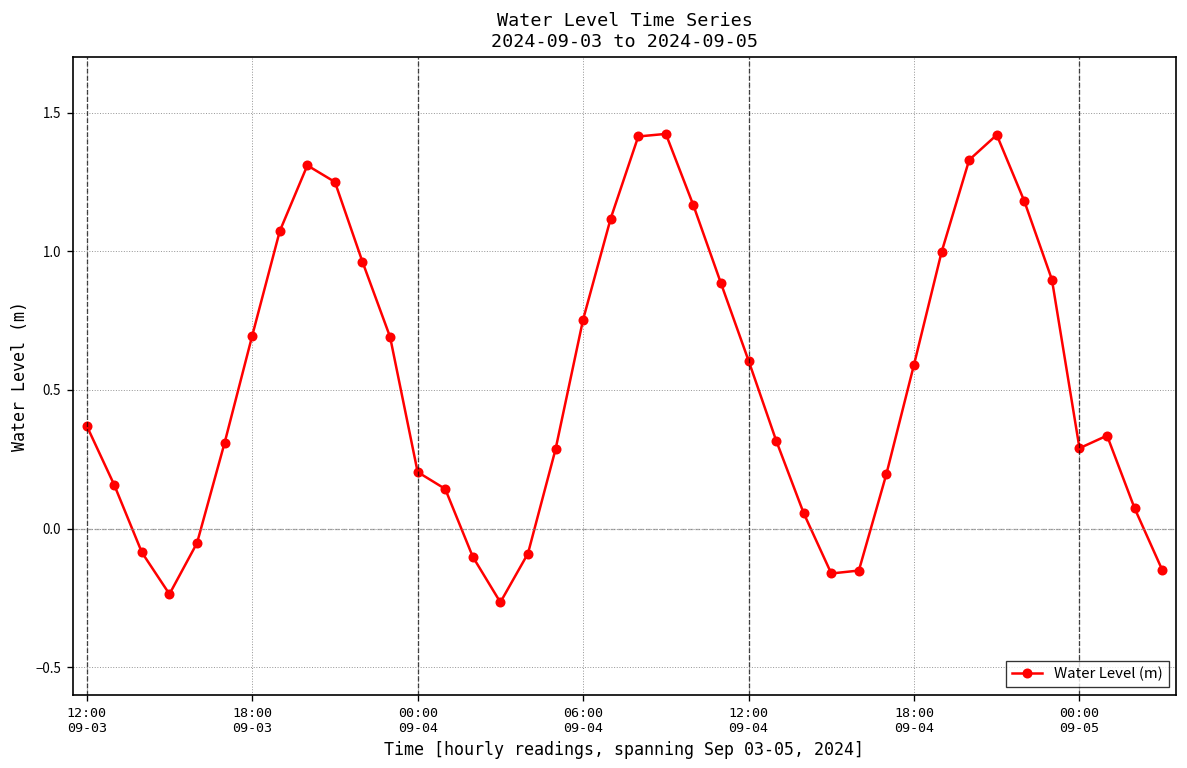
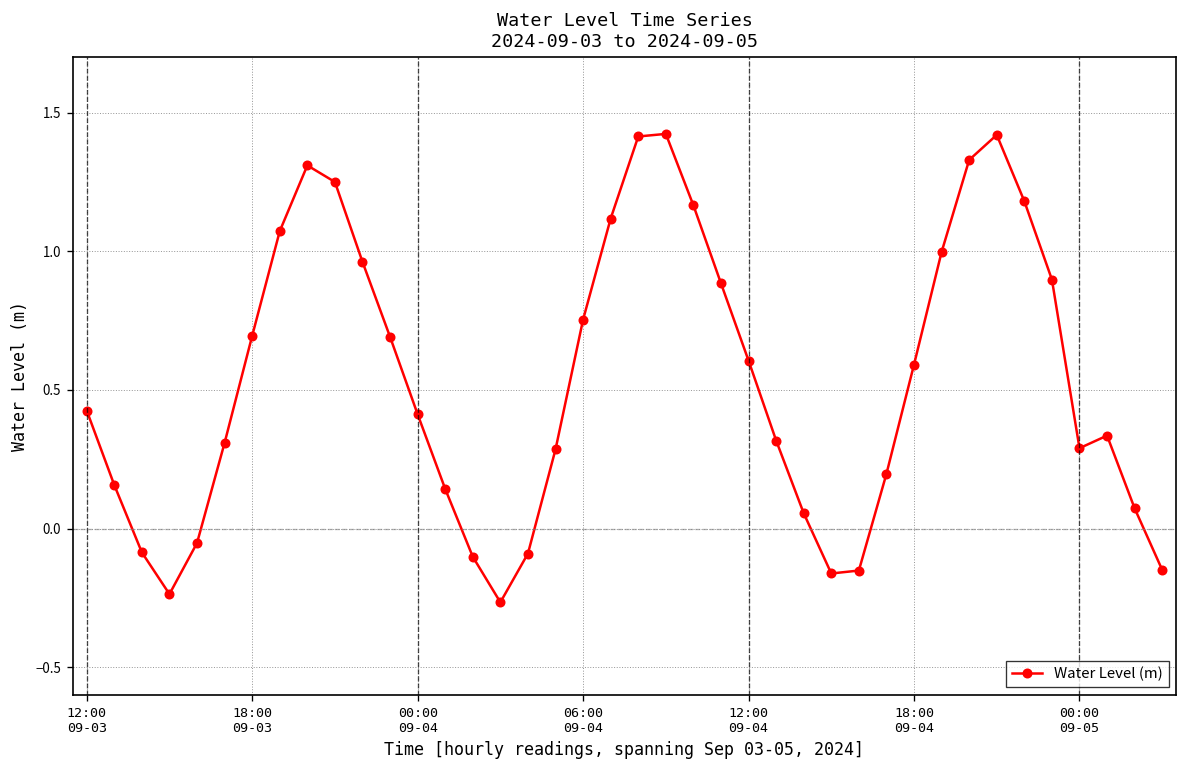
  {
-   "12:00 09-03": 0.37,
+   "12:00 09-03": 0.43,
    "18:00 09-03": 0.70,
-   "00:00 09-04": 0.20,
+   "00:00 09-04": 0.41,
    "06:00 09-04": 0.75,
    "12:00 09-04": 0.61,
    "18:00 09-04": 0.59,
    "00:00 09-05": 0.29
  }
